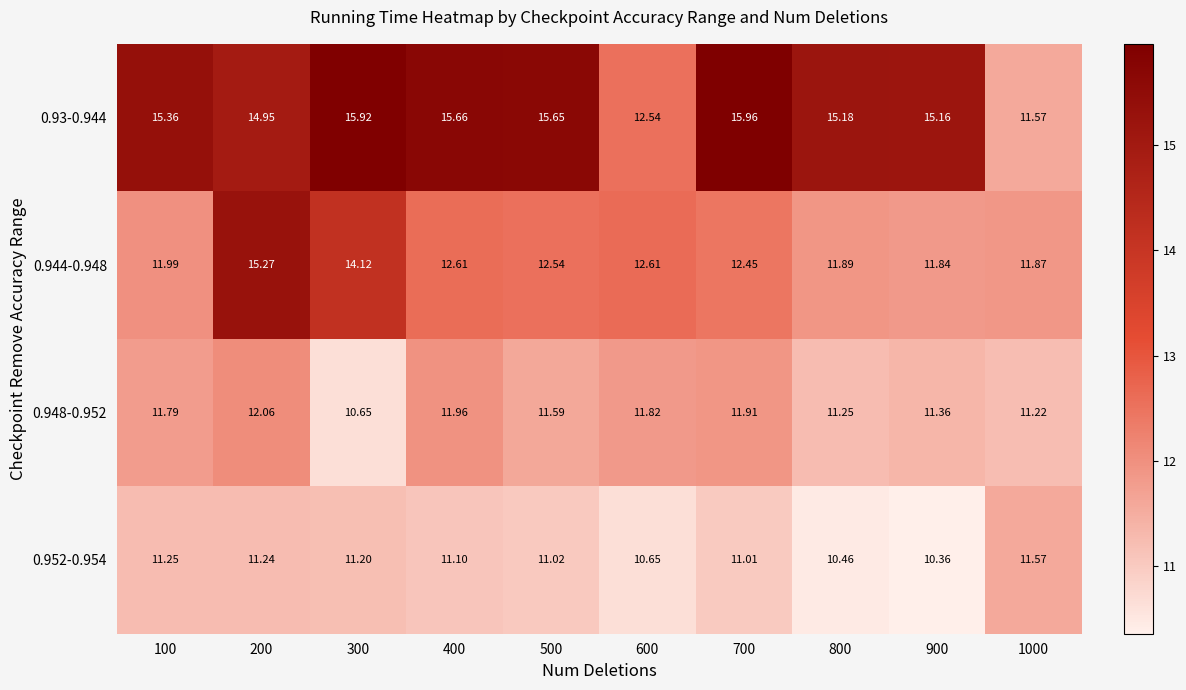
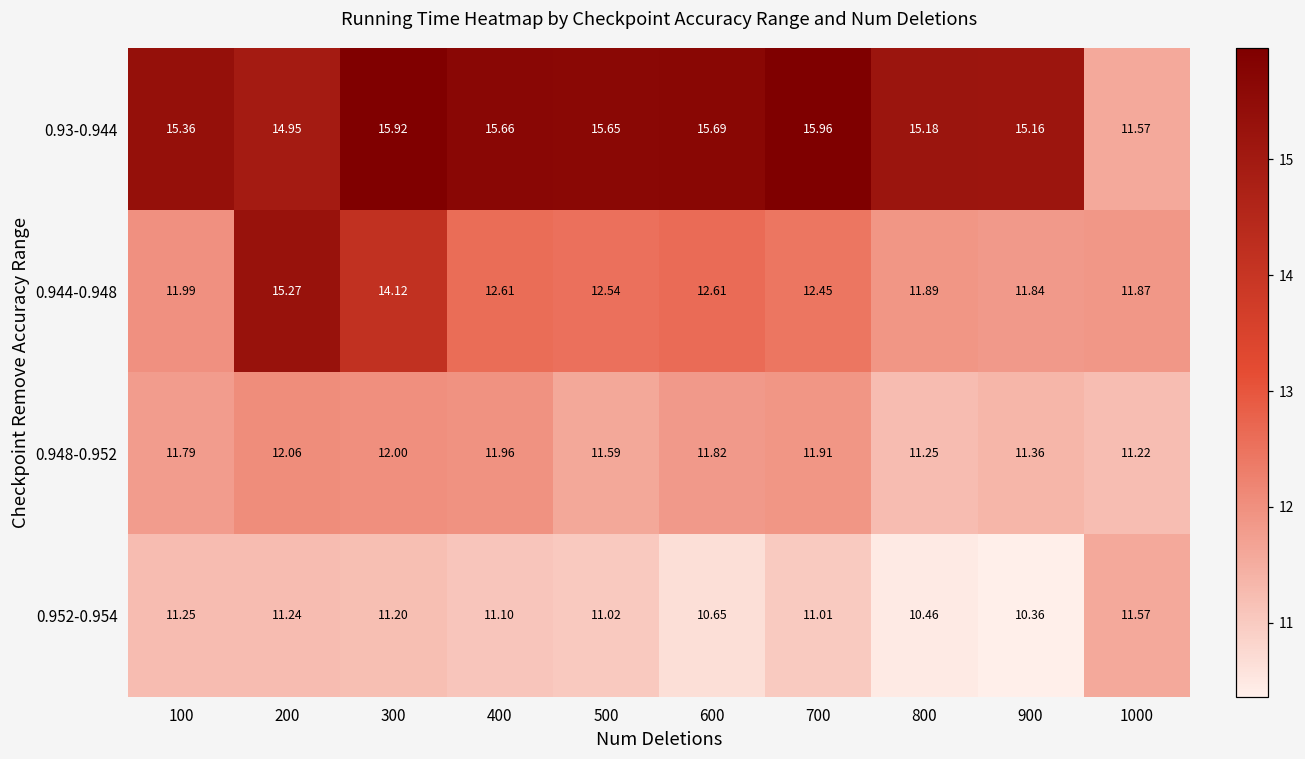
  {
    "0.93-0.944": {
      "100": 15.36,
      "200": 14.95,
      "300": 15.92,
      "400": 15.66,
      "500": 15.65,
-     "600": 12.54,
+     "600": 15.69,
      "700": 15.96,
      "800": 15.18,
      "900": 15.16,
      "1000": 11.57
    },
    "0.944-0.948": {
      "100": 11.99,
      "200": 15.27,
      "300": 14.12,
      "400": 12.61,
      "500": 12.54,
      "600": 12.61,
      "700": 12.45,
      "800": 11.89,
      "900": 11.84,
      "1000": 11.87
    },
    "0.948-0.952": {
      "100": 11.79,
      "200": 12.06,
-     "300": 10.65,
+     "300": 12.00,
      "400": 11.96,
      "500": 11.59,
      "600": 11.82,
      "700": 11.91,
      "800": 11.25,
      "900": 11.36,
      "1000": 11.22
    },
    "0.952-0.954": {
      "100": 11.25,
      "200": 11.24,
      "300": 11.20,
      "400": 11.10,
      "500": 11.02,
      "600": 10.65,
      "700": 11.01,
      "800": 10.46,
      "900": 10.36,
      "1000": 11.57
    }
  }
